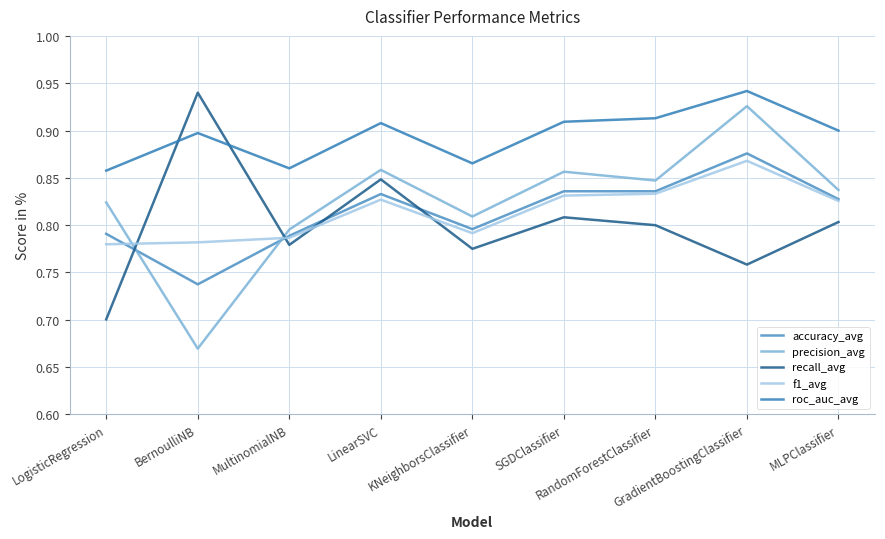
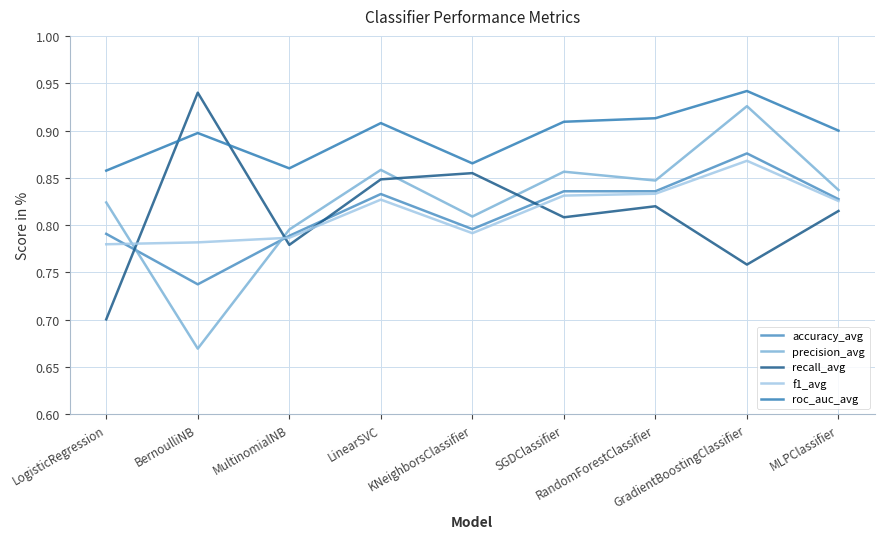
  {
    "recall_avg": {
      "LogisticRegression": 0.70,
      "BernoulliNB": 0.94,
      "MultinomialNB": 0.78,
      "LinearSVC": 0.85,
-     "KNeighborsClassifier": 0.78,
+     "KNeighborsClassifier": 0.86,
      "SGDClassifier": 0.81,
-     "RandomForestClassifier": 0.80,
+     "RandomForestClassifier": 0.82,
      "GradientBoostingClassifier": 0.76,
-     "MLPClassifier": 0.80
+     "MLPClassifier": 0.82
    }
  }
